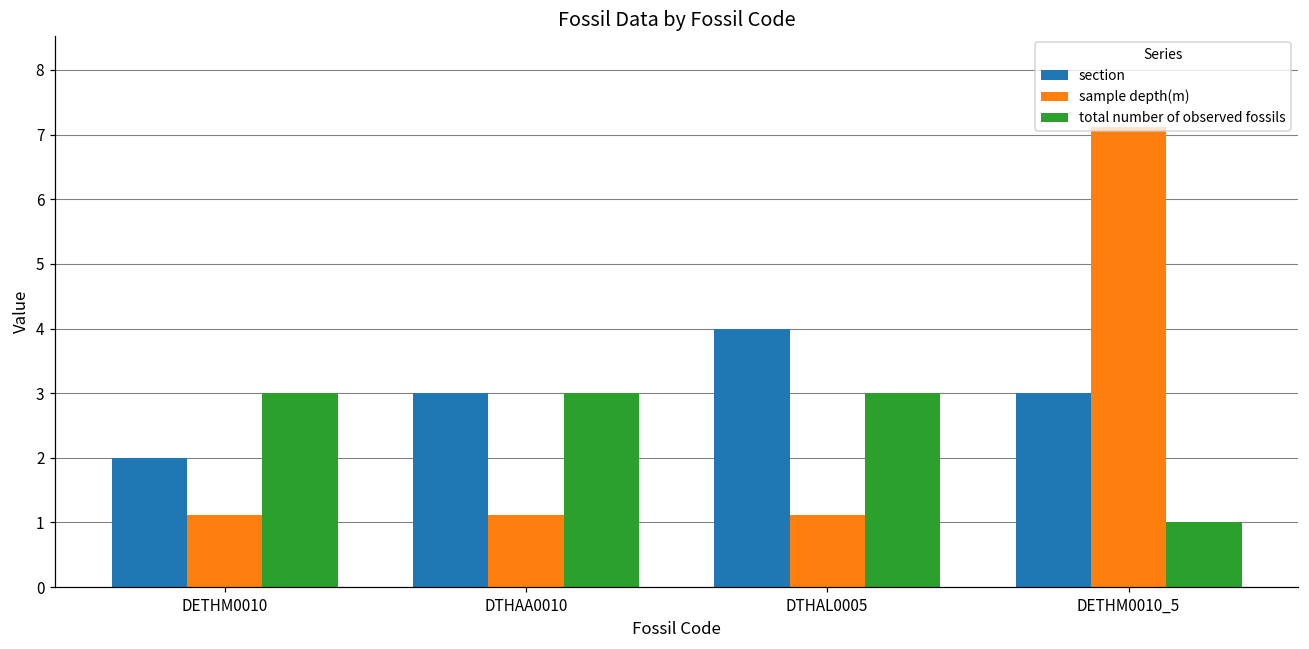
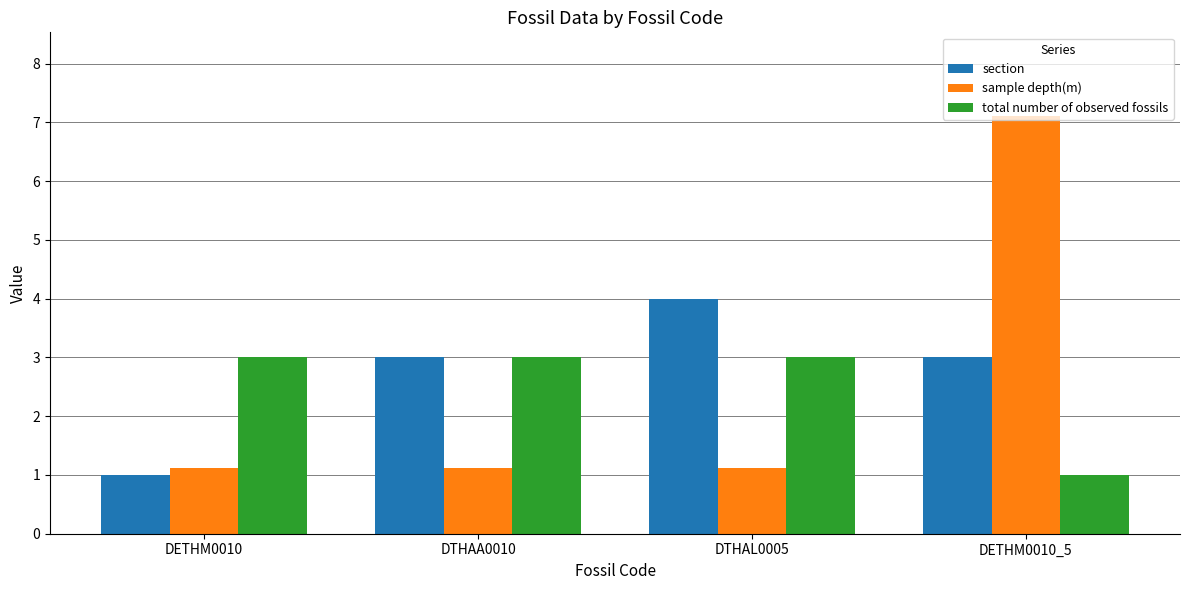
  {
    "section": {
-     "DETHM0010": 2,
+     "DETHM0010": 1,
      "DTHAA0010": 3,
      "DTHAL0005": 4,
      "DETHM0010_5": 3
    },
    "sample depth(m)": {
      "DETHM0010": 1.1,
      "DTHAA0010": 1.1,
      "DTHAL0005": 1.1
    },
    "total number of observed fossils": {
      "DETHM0010": 3,
      "DTHAA0010": 3,
      "DTHAL0005": 3,
      "DETHM0010_5": 1
    }
  }
